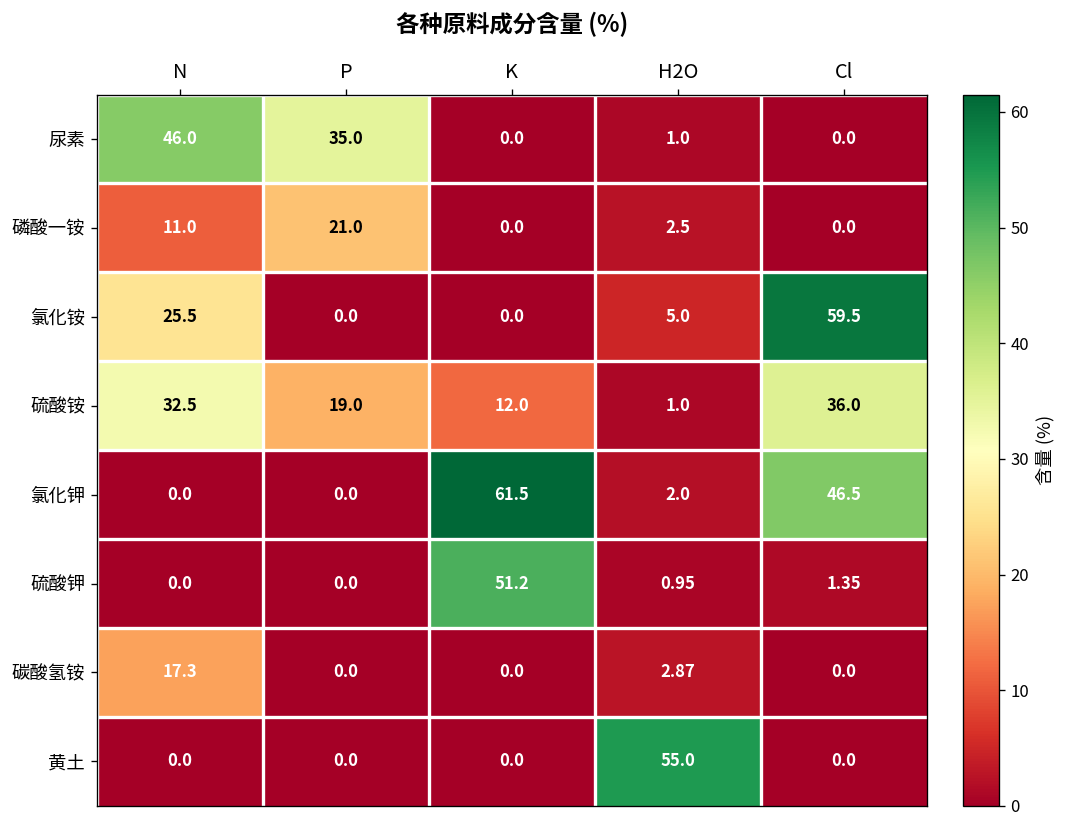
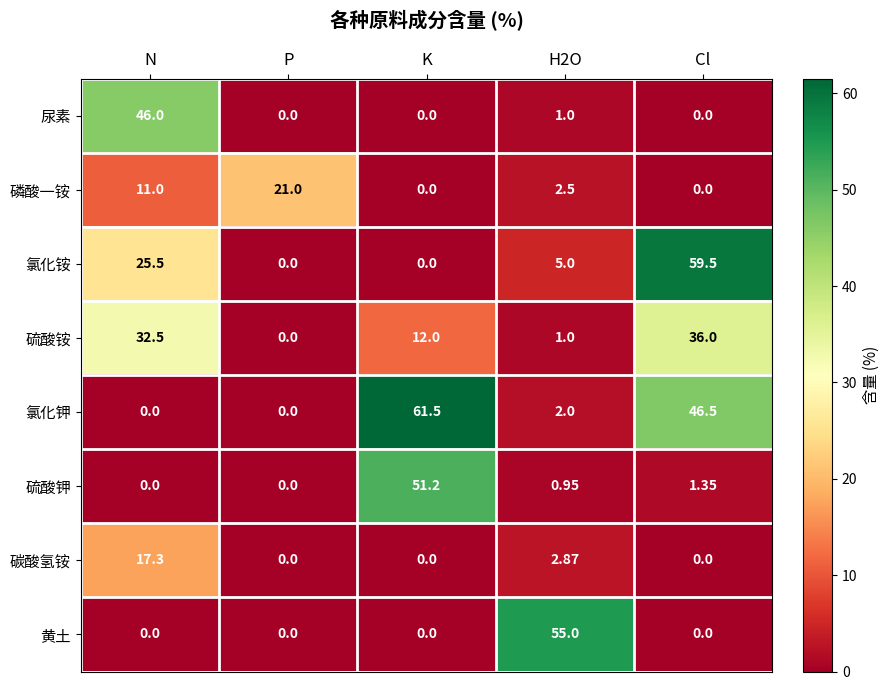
  {
    "尿素": {
      "N": 46.0,
-     "P": 35.0,
+     "P": 0.0,
      "K": 0.0,
      "H2O": 1.0,
      "Cl": 0.0
    },
    "磷酸一铵": {
      "N": 11.0,
      "P": 21.0,
      "K": 0.0,
      "H2O": 2.5,
      "Cl": 0.0
    },
    "氯化铵": {
      "N": 25.5,
      "P": 0.0,
      "K": 0.0,
      "H2O": 5.0,
      "Cl": 59.5
    },
    "硫酸铵": {
      "N": 32.5,
-     "P": 19.0,
+     "P": 0.0,
      "K": 12.0,
      "H2O": 1.0,
      "Cl": 36.0
    },
    "氯化钾": {
      "N": 0.0,
      "P": 0.0,
      "K": 61.5,
      "H2O": 2.0,
      "Cl": 46.5
    },
    "硫酸钾": {
      "N": 0.0,
      "P": 0.0,
      "K": 51.2,
      "H2O": 0.95,
      "Cl": 1.35
    },
    "碳酸氢铵": {
      "N": 17.3,
      "P": 0.0,
      "K": 0.0,
      "H2O": 2.87,
      "Cl": 0.0
    },
    "黄土": {
      "N": 0.0,
      "P": 0.0,
      "K": 0.0,
      "H2O": 55.0,
      "Cl": 0.0
    }
  }
